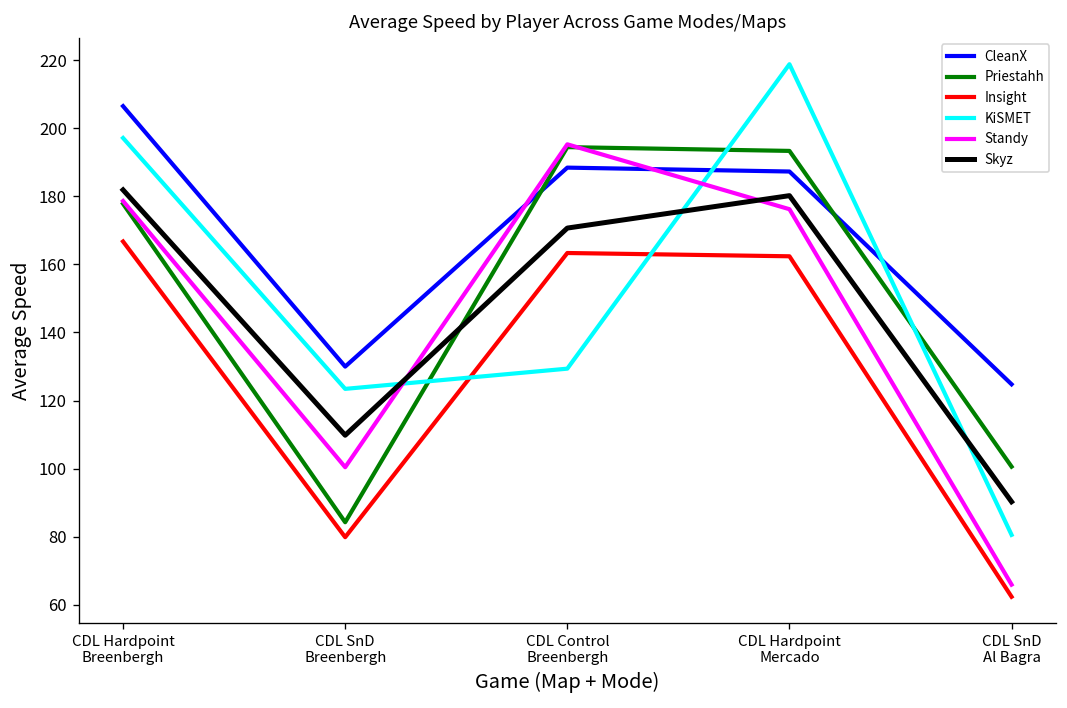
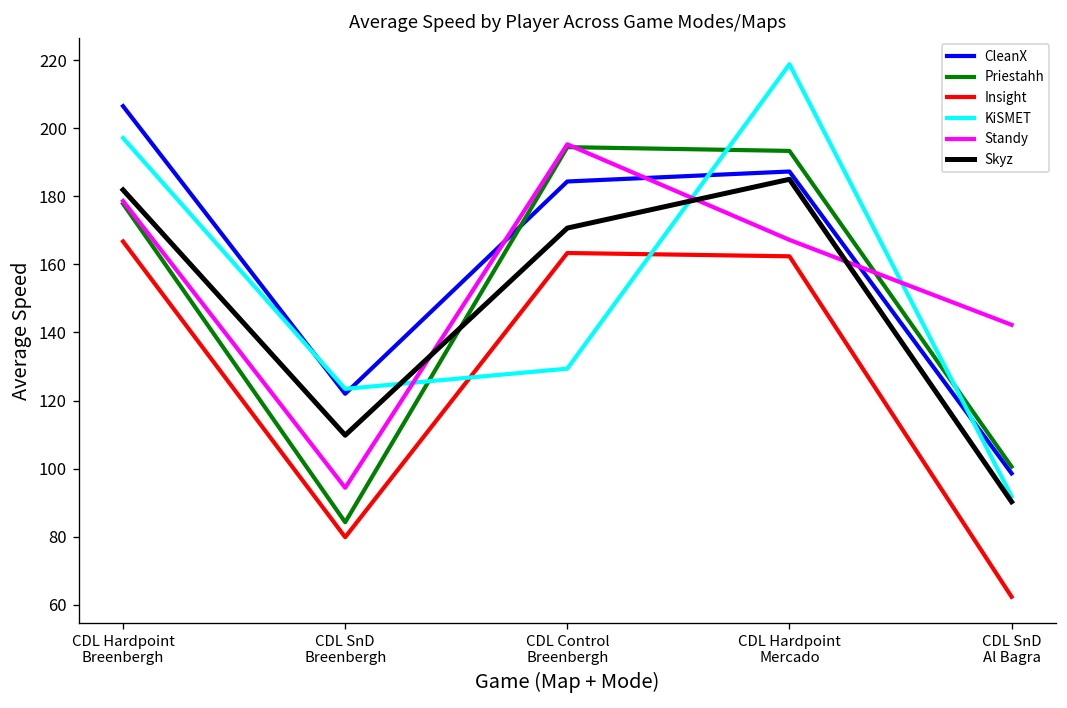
  {
    "CleanX": {
      "CDL Hardpoint Breenbergh": 207,
-     "CDL SnD Breenbergh": 130,
-     "CDL Control Breenbergh": 188,
+     "CDL SnD Breenbergh": 122,
+     "CDL Control Breenbergh": 184,
      "CDL Hardpoint Mercado": 187,
-     "CDL SnD Al Bagra": 125
+     "CDL SnD Al Bagra": 99
    },
    "Priestahh": {
      "CDL SnD Breenbergh": 84,
      "CDL Hardpoint Mercado": 193,
      "CDL SnD Al Bagra": 101
    },
    "Insight": {
      "CDL Hardpoint Breenbergh": 167,
      "CDL SnD Breenbergh": 80,
      "CDL Control Breenbergh": 163,
      "CDL Hardpoint Mercado": 162,
      "CDL SnD Al Bagra": 62
    },
    "KiSMET": {
      "CDL Hardpoint Breenbergh": 197,
      "CDL SnD Breenbergh": 123,
      "CDL Control Breenbergh": 129,
      "CDL Hardpoint Mercado": 219,
-     "CDL SnD Al Bagra": 81
+     "CDL SnD Al Bagra": 92
    },
    "Standy": {
-     "CDL SnD Breenbergh": 100,
-     "CDL Hardpoint Mercado": 176,
-     "CDL SnD Al Bagra": 66
+     "CDL SnD Breenbergh": 94,
+     "CDL Hardpoint Mercado": 167,
+     "CDL SnD Al Bagra": 142
    },
    "Skyz": {
      "CDL Hardpoint Breenbergh": 182,
      "CDL SnD Breenbergh": 110,
      "CDL Control Breenbergh": 171,
-     "CDL Hardpoint Mercado": 180,
+     "CDL Hardpoint Mercado": 185,
      "CDL SnD Al Bagra": 90
    }
  }
